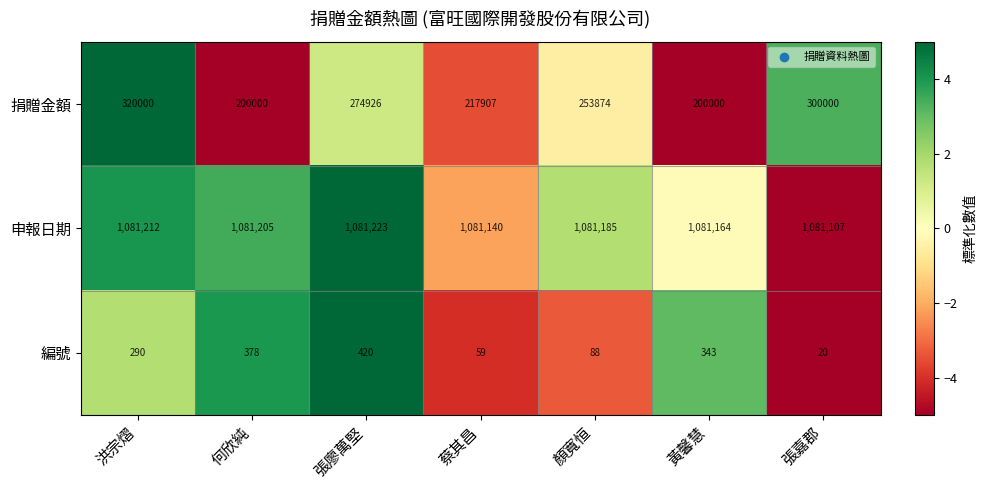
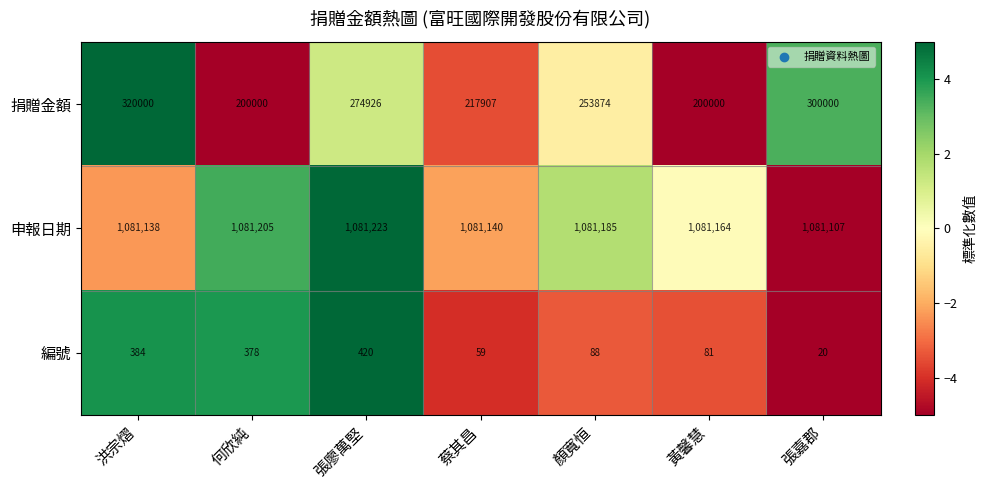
  {
    "捐贈金額": {
      "洪宗熠": "320000",
      "何欣純": "200000",
      "張廖萬堅": "274926",
      "蔡其昌": "217907",
      "顏寬恒": "253874",
      "黃馨慧": "200000",
      "張嘉郡": "300000"
    },
    "申報日期": {
-     "洪宗熠": "1,081,212",
+     "洪宗熠": "1,081,138",
      "何欣純": "1,081,205",
      "張廖萬堅": "1,081,223",
      "蔡其昌": "1,081,140",
      "顏寬恒": "1,081,185",
      "黃馨慧": "1,081,164",
      "張嘉郡": "1,081,107"
    },
    "編號": {
-     "洪宗熠": "290",
+     "洪宗熠": "384",
      "何欣純": "378",
      "張廖萬堅": "420",
      "蔡其昌": "59",
      "顏寬恒": "88",
-     "黃馨慧": "343",
+     "黃馨慧": "81",
      "張嘉郡": "20"
    }
  }
